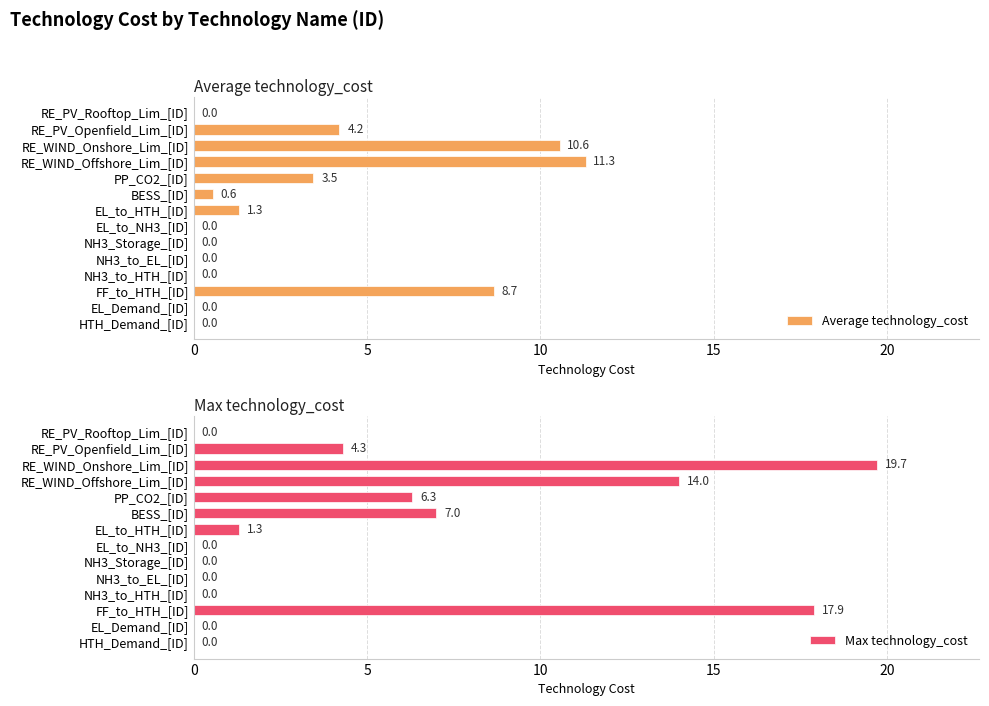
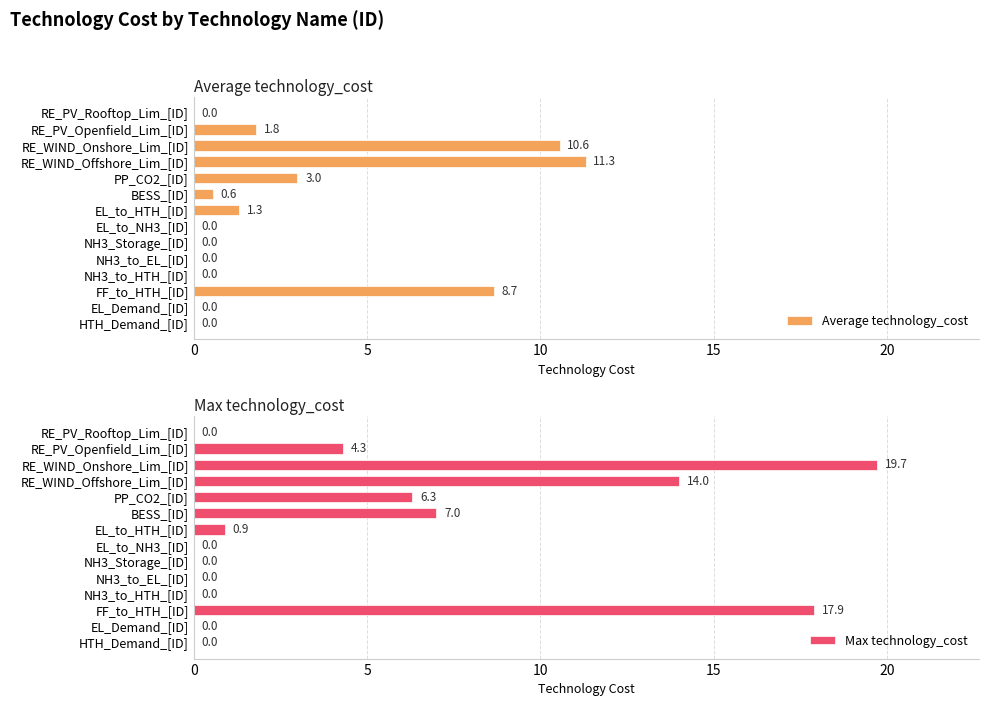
  {
    "Average technology_cost": {
      "RE_PV_Rooftop_Lim_[ID]": 0.0,
-     "RE_PV_Openfield_Lim_[ID]": 4.2,
+     "RE_PV_Openfield_Lim_[ID]": 1.8,
      "RE_WIND_Onshore_Lim_[ID]": 10.6,
      "RE_WIND_Offshore_Lim_[ID]": 11.3,
-     "PP_CO2_[ID]": 3.5,
+     "PP_CO2_[ID]": 3.0,
      "BESS_[ID]": 0.6,
      "EL_to_HTH_[ID]": 1.3,
      "EL_to_NH3_[ID]": 0.0,
      "NH3_Storage_[ID]": 0.0,
      "NH3_to_EL_[ID]": 0.0,
      "NH3_to_HTH_[ID]": 0.0,
      "FF_to_HTH_[ID]": 8.7,
      "EL_Demand_[ID]": 0.0,
      "HTH_Demand_[ID]": 0.0
    },
    "Max technology_cost": {
      "RE_PV_Rooftop_Lim_[ID]": 0.0,
      "RE_PV_Openfield_Lim_[ID]": 4.3,
      "RE_WIND_Onshore_Lim_[ID]": 19.7,
      "RE_WIND_Offshore_Lim_[ID]": 14.0,
      "PP_CO2_[ID]": 6.3,
      "BESS_[ID]": 7.0,
-     "EL_to_HTH_[ID]": 1.3,
+     "EL_to_HTH_[ID]": 0.9,
      "EL_to_NH3_[ID]": 0.0,
      "NH3_Storage_[ID]": 0.0,
      "NH3_to_EL_[ID]": 0.0,
      "NH3_to_HTH_[ID]": 0.0,
      "FF_to_HTH_[ID]": 17.9,
      "EL_Demand_[ID]": 0.0,
      "HTH_Demand_[ID]": 0.0
    }
  }
